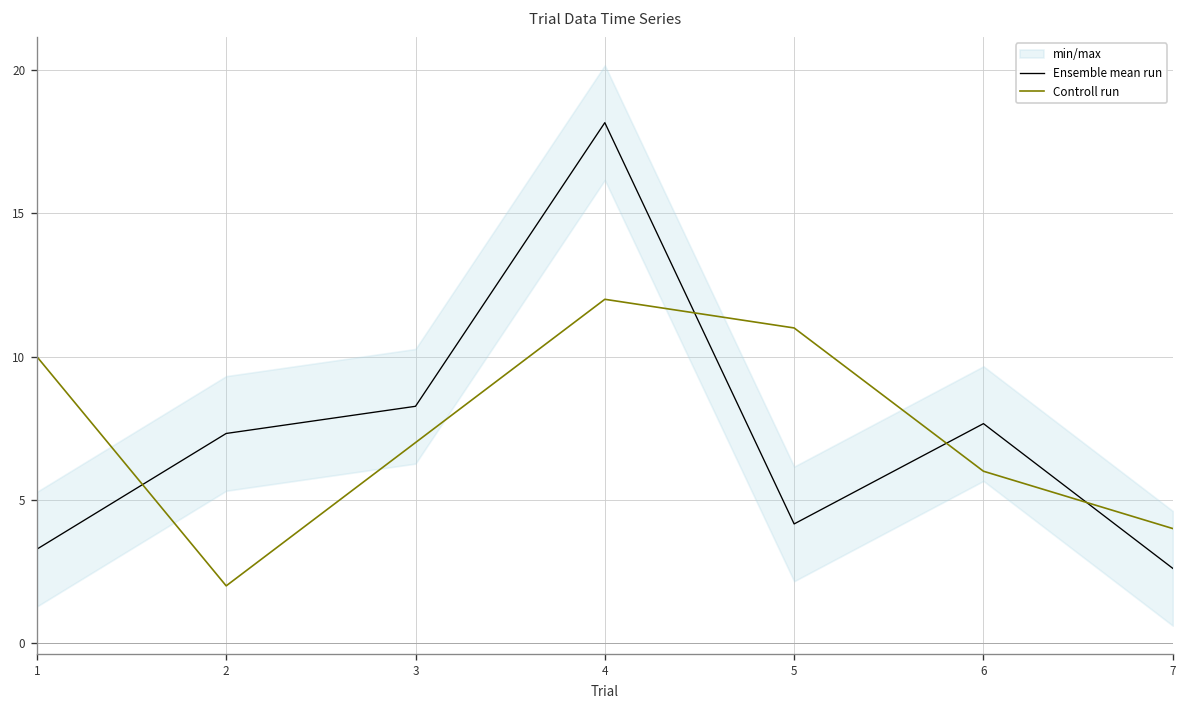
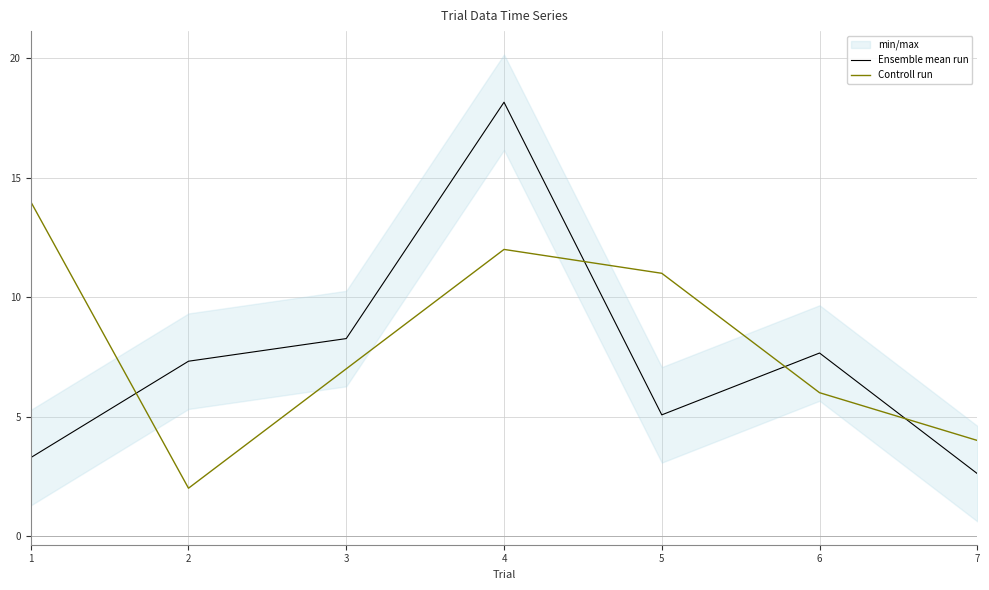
  {
    "Ensemble mean run": {
      "1": 3.3,
      "2": 7.3,
      "3": 8.3,
      "4": 18.2,
-     "5": 4.2,
+     "5": 5.1,
      "6": 7.7,
      "7": 2.6
    },
    "Controll run": {
-     "1": 10,
+     "1": 14,
      "2": 2,
      "3": 7,
      "4": 12,
      "5": 11,
      "6": 6,
      "7": 4
    }
  }
